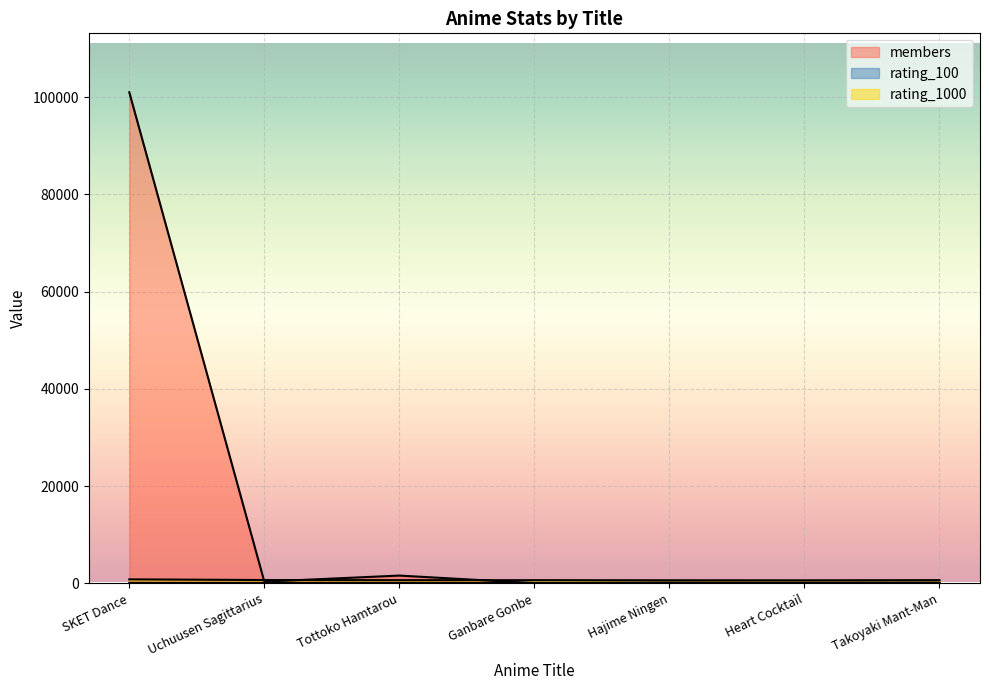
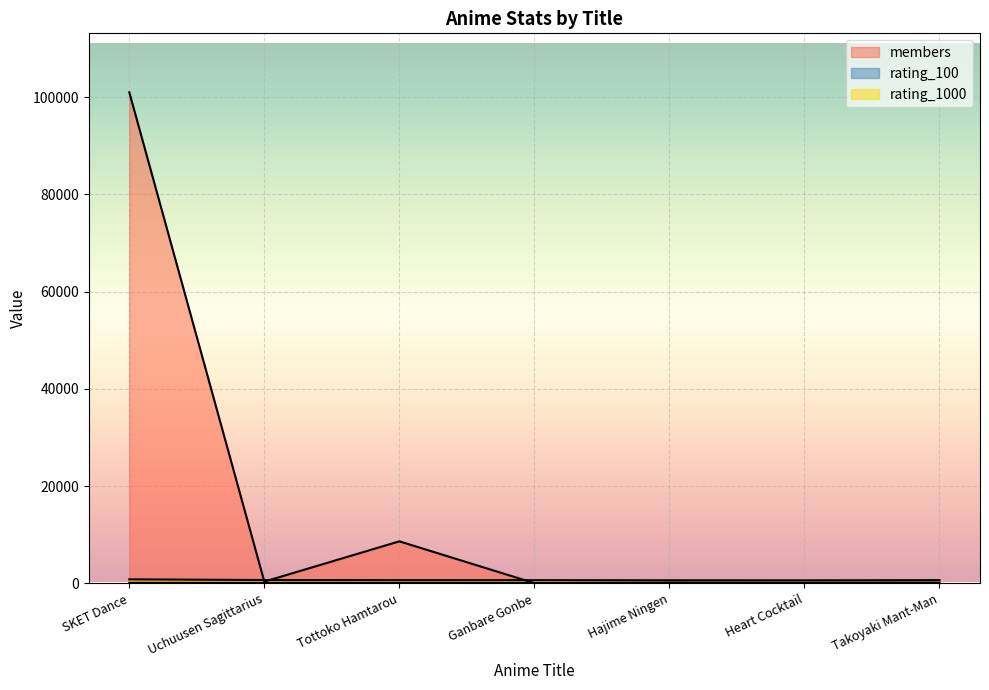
  {
    "members": {
      "SKET Dance": 101000,
-     "Tottoko Hamtarou": 2000
+     "Tottoko Hamtarou": 9000
    },
    "rating_100": {
      "SKET Dance": 0,
      "Tottoko Hamtarou": 0
    },
    "rating_1000": {
      "SKET Dance": 1000,
      "Tottoko Hamtarou": 1000,
      "Ganbare Gonbe": 1000,
      "Takoyaki Mant-Man": 1000
    }
  }
